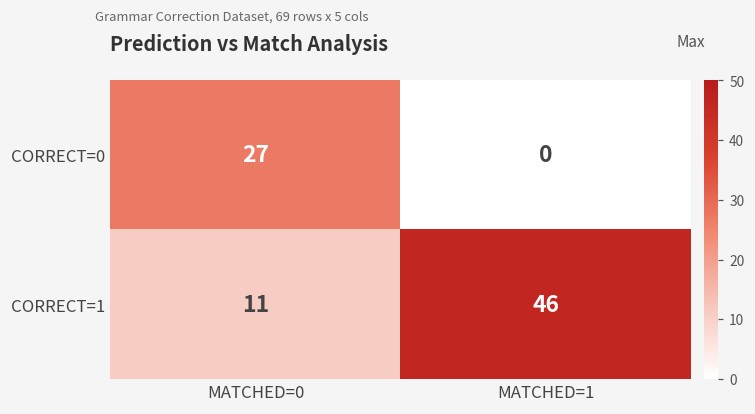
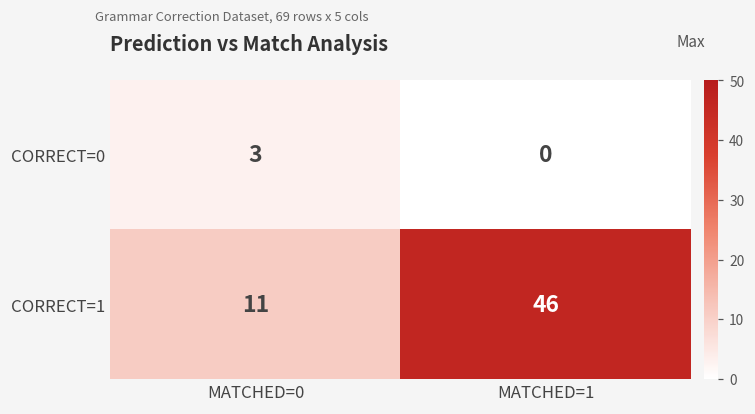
  {
    "CORRECT=0": {
-     "MATCHED=0": 27,
+     "MATCHED=0": 3,
      "MATCHED=1": 0
    },
    "CORRECT=1": {
      "MATCHED=0": 11,
      "MATCHED=1": 46
    }
  }
